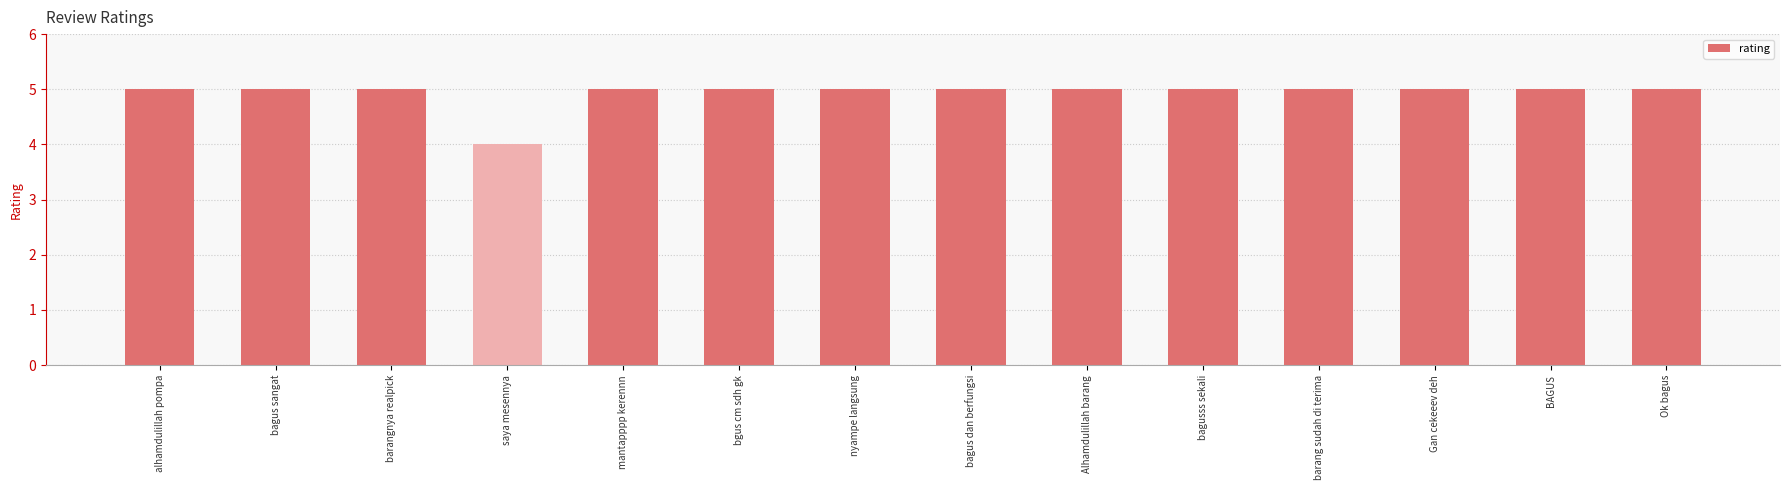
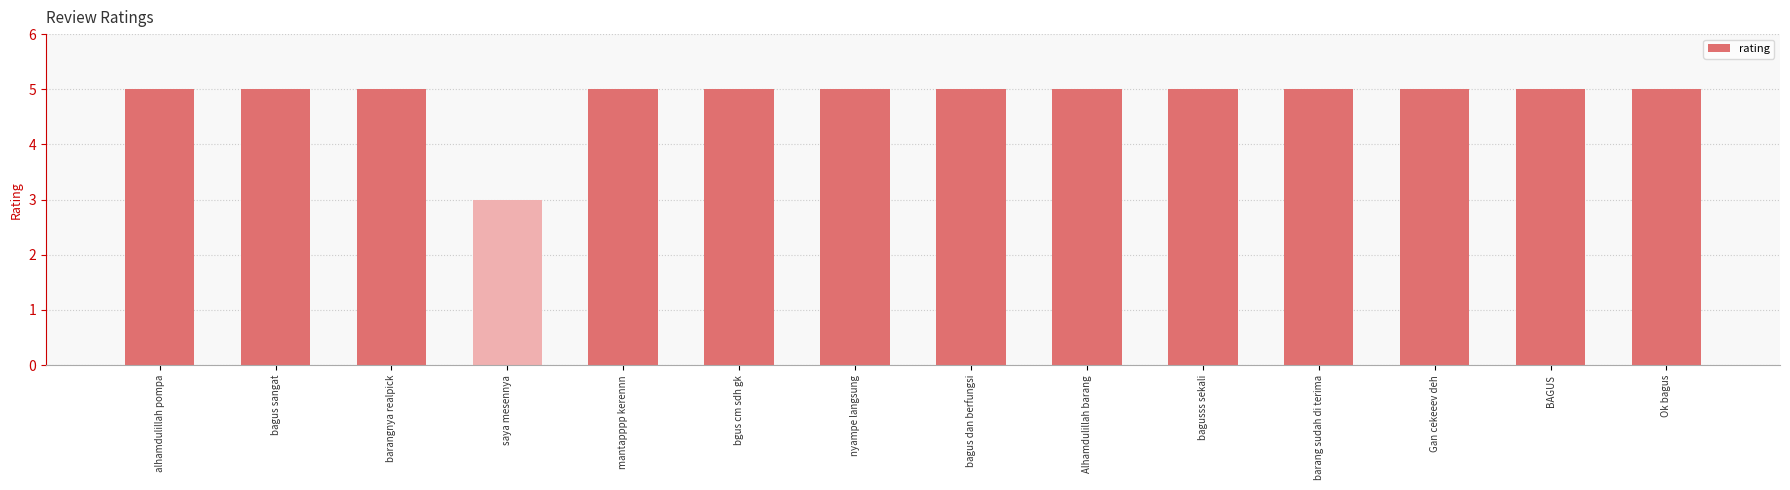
  {
    "alhamdulillah pompa": 5,
    "bagus sangat": 5,
    "barangnya realpick": 5,
-   "saya mesennya": 4,
+   "saya mesennya": 3,
    "mantapppp kerennn": 5,
    "bgus cm sdh gk": 5,
    "nyampe langsung": 5,
    "bagus dan berfungsi": 5,
    "Alhamdulillah barang": 5,
    "bagusss sekali": 5,
    "barang sudah di terima": 5,
    "Gan cekeeev deh": 5,
    "BAGUS": 5,
    "Ok bagus": 5
  }
